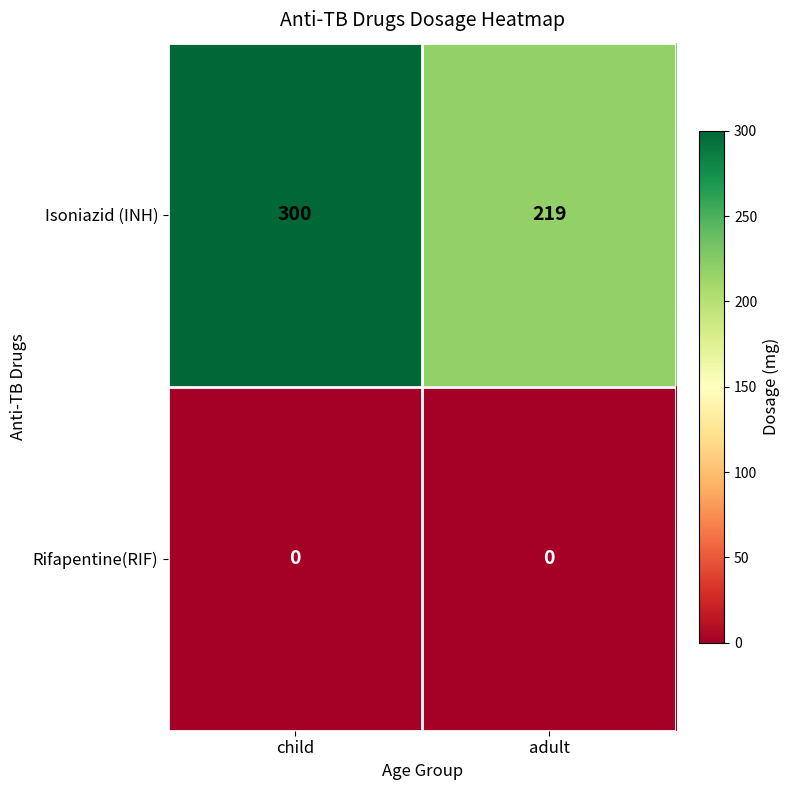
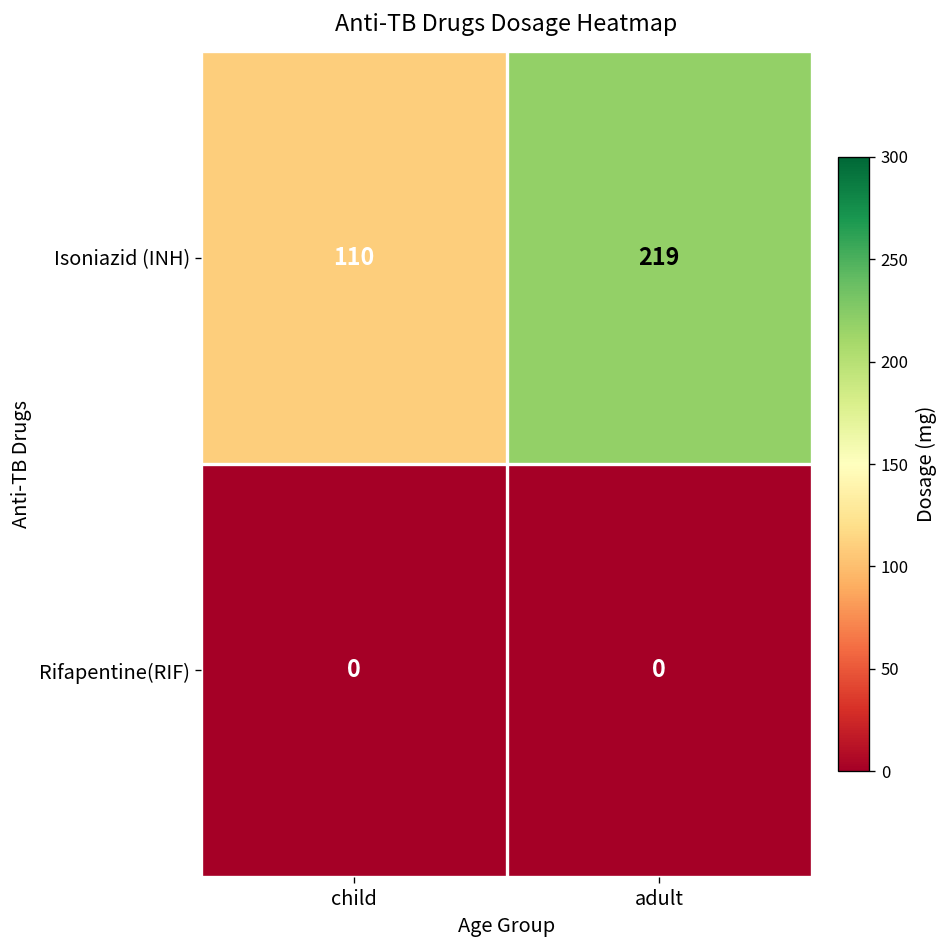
  {
    "Isoniazid (INH)": {
-     "child": 300,
+     "child": 110,
      "adult": 219
    },
    "Rifapentine(RIF)": {
      "child": 0,
      "adult": 0
    }
  }
